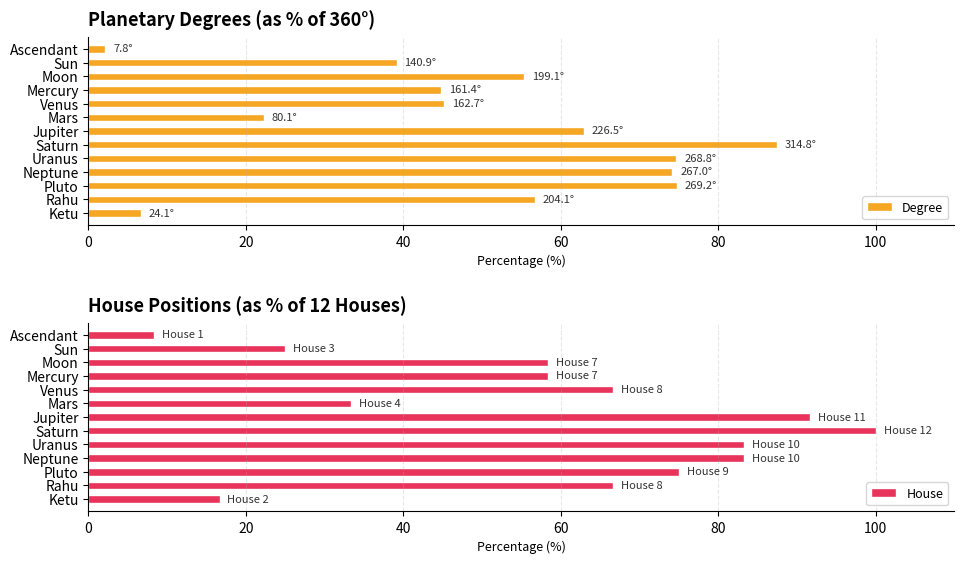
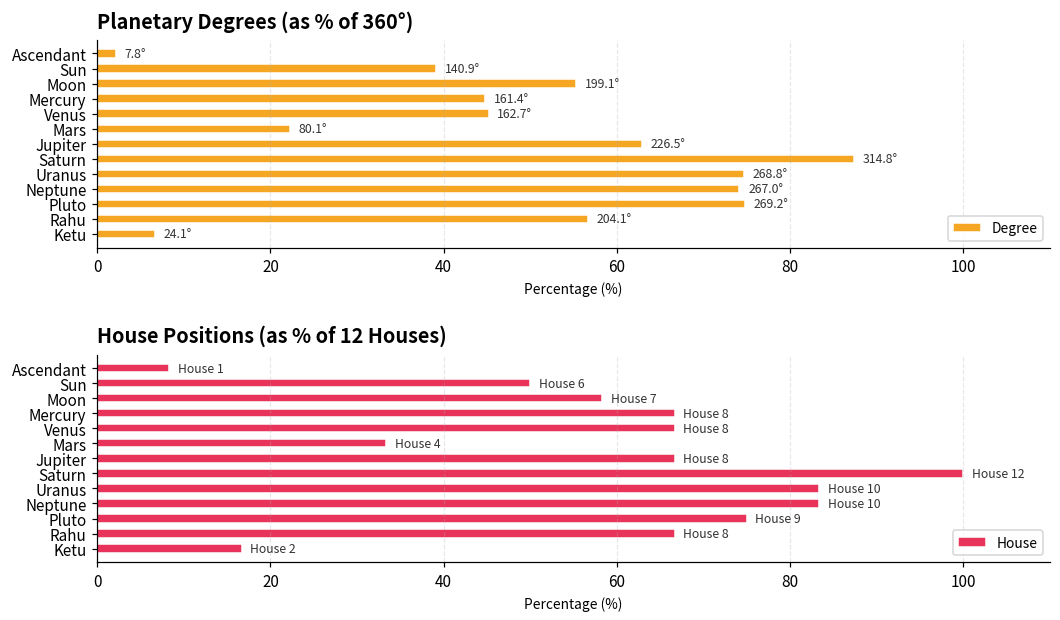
  {
    "House Positions (as % of 12 Houses)": {
-     "Sun": 3,
-     "Mercury": 7,
-     "Jupiter": 11
+     "Sun": 6,
+     "Mercury": 8,
+     "Jupiter": 8
    }
  }
